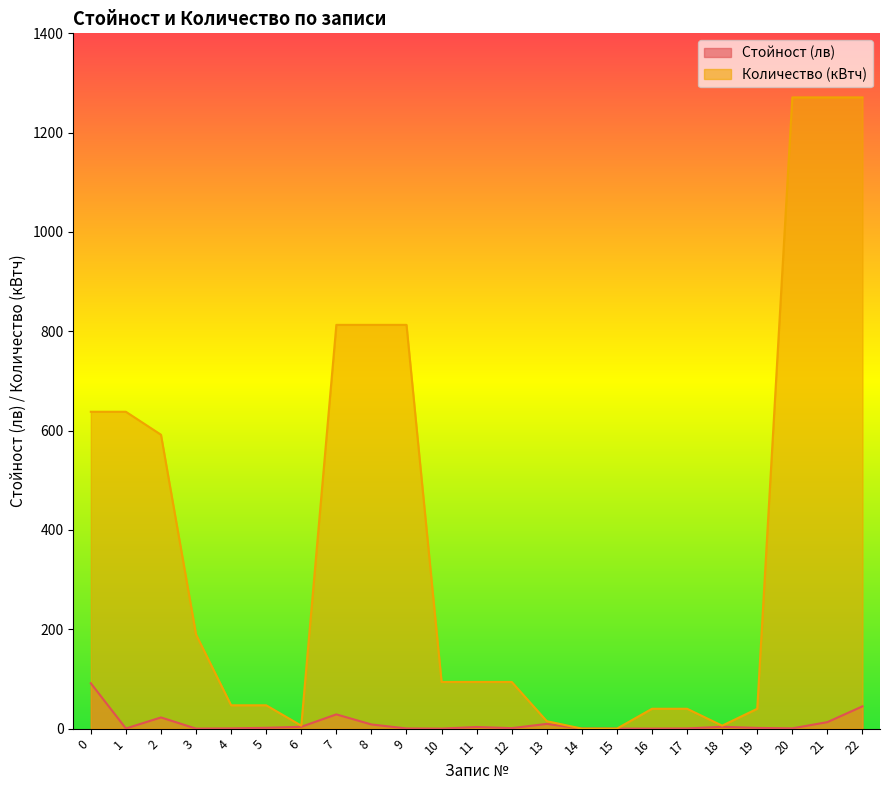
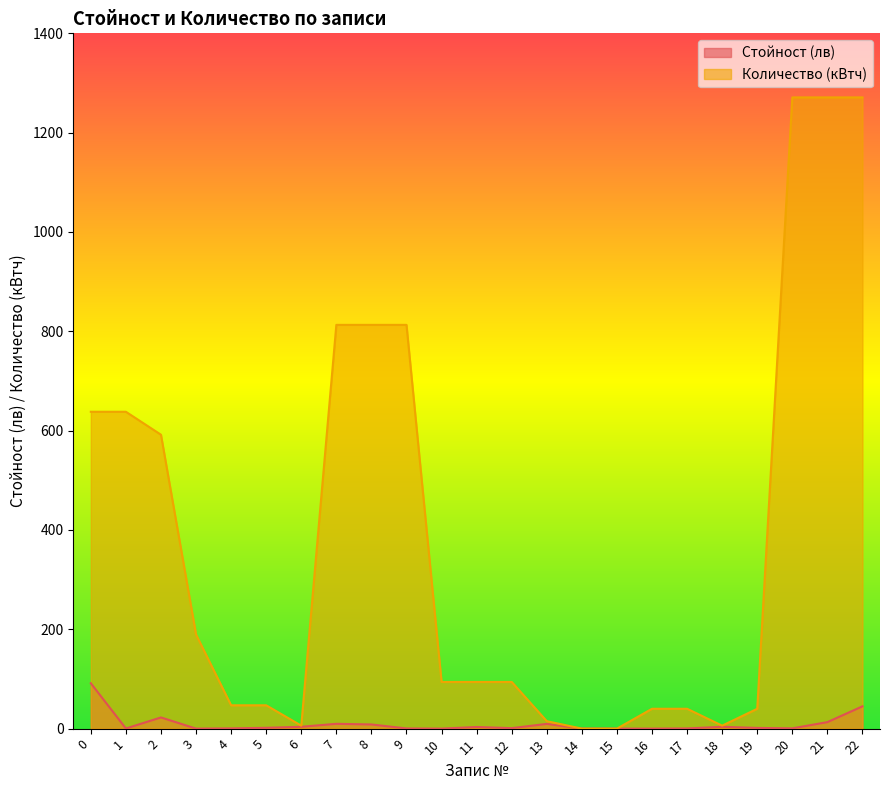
  {
    "Стойност (лв)": {
      "0": 90,
      "1": 0,
      "2": 20,
      "3": 0,
      "4": 0,
      "5": 0,
-     "7": 30,
+     "7": 10,
      "8": 10,
      "9": 0,
      "10": 0,
      "11": 0,
      "12": 0,
      "13": 10,
      "16": 0,
      "17": 0,
      "19": 0,
      "20": 0,
      "21": 10,
      "22": 40
    },
    "Количество (кВтч)": {
      "0": 640,
      "1": 640,
      "2": 590,
      "3": 190,
      "4": 50,
      "5": 50,
      "7": 810,
      "8": 810,
      "9": 810,
      "10": 90,
      "11": 90,
      "12": 90,
      "13": 20,
      "16": 40,
      "17": 40,
      "19": 40,
      "20": 1270,
      "21": 1270,
      "22": 1270
    }
  }
